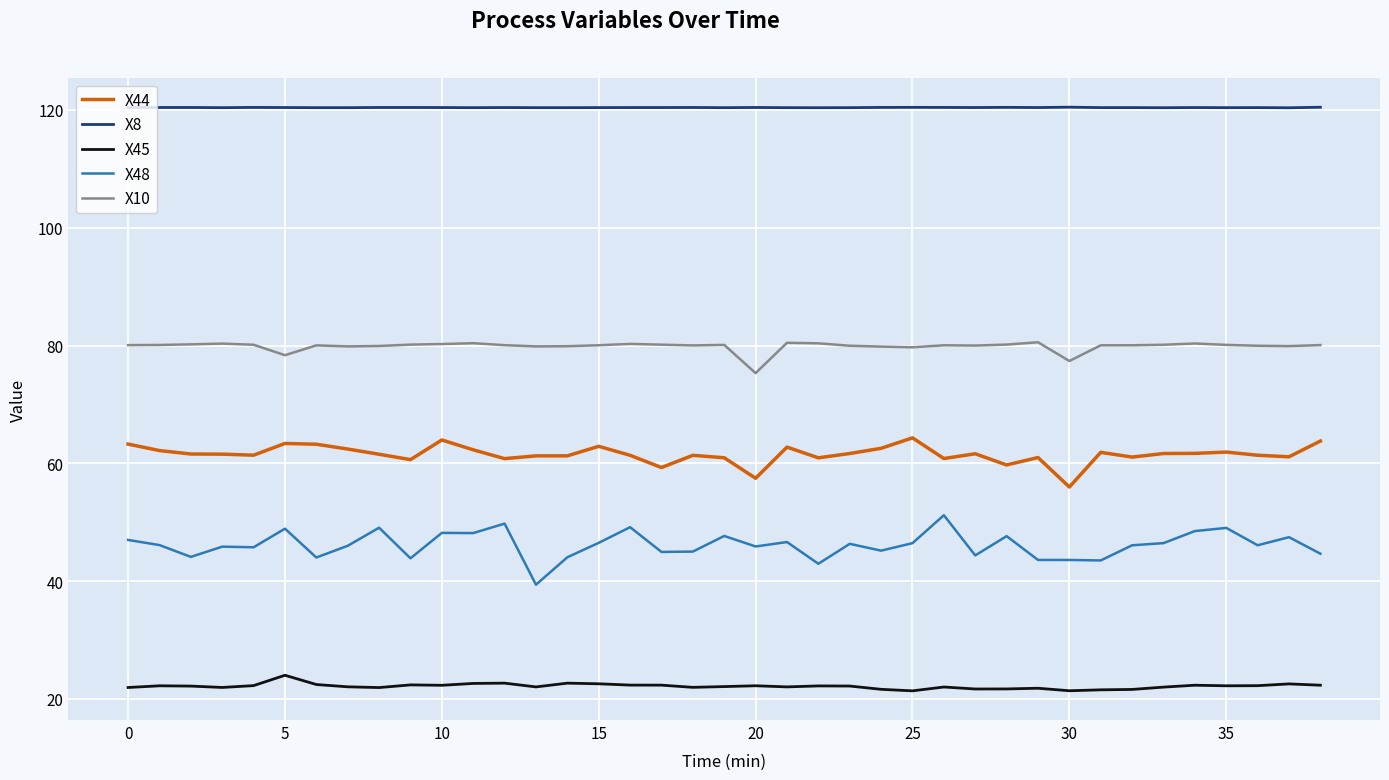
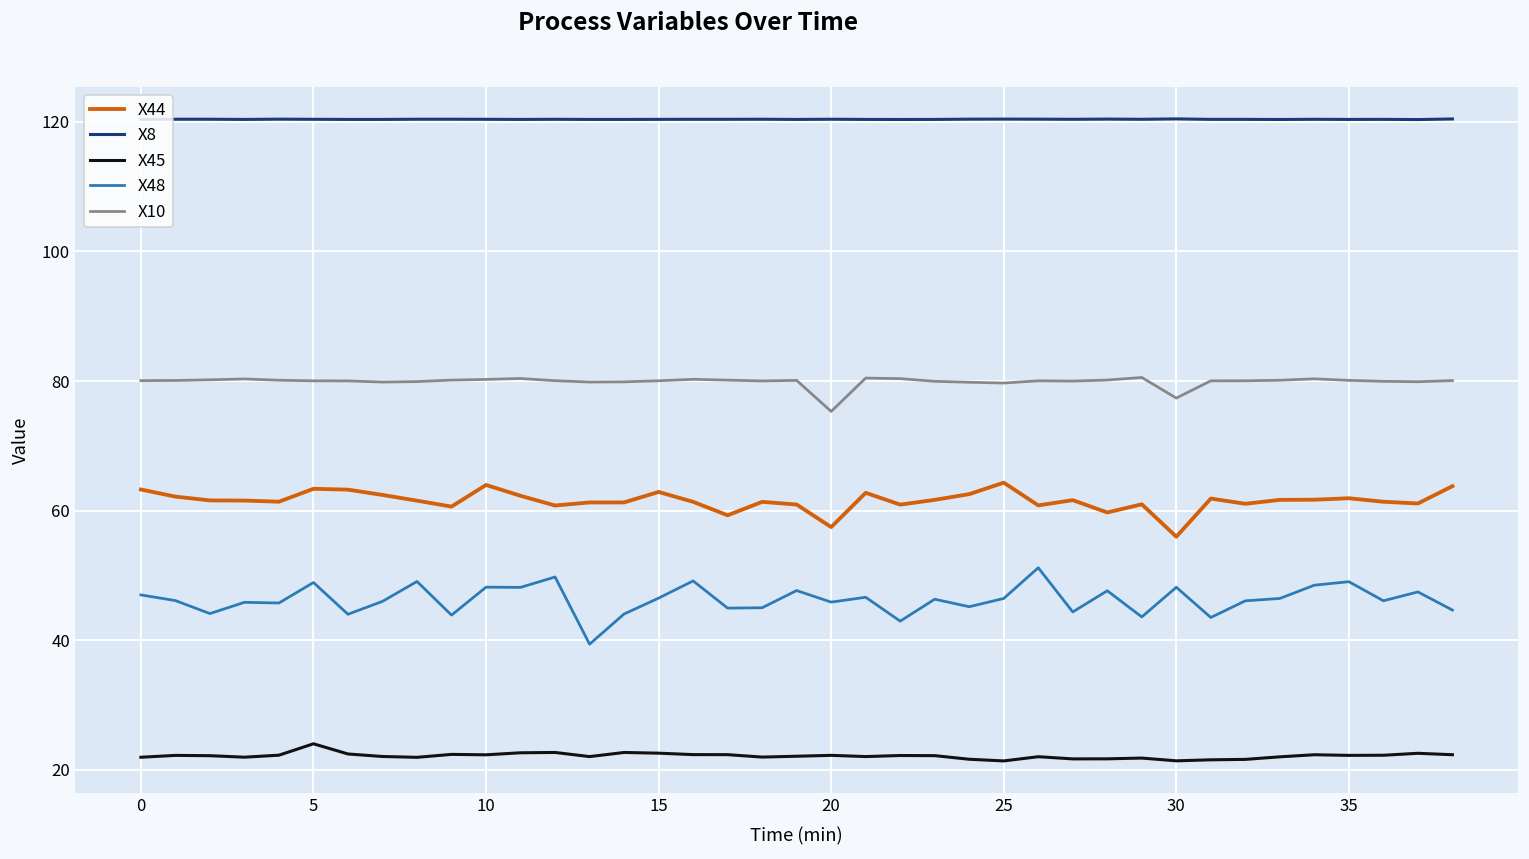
  {
    "X44": {
      "0": 63,
      "5": 63,
      "10": 64,
      "15": 63,
      "20": 57,
      "25": 64,
      "30": 56,
      "35": 62
    },
    "X8": {
      "5": 120,
      "10": 120,
      "15": 120,
      "20": 120,
      "25": 120,
      "30": 120,
      "35": 120
    },
    "X45": {
      "0": 22,
      "5": 24,
      "10": 22,
      "15": 23,
      "20": 22,
      "25": 21,
      "30": 21,
      "35": 22
    },
    "X48": {
      "0": 47,
      "5": 49,
      "10": 48,
      "15": 47,
      "20": 46,
      "25": 46,
-     "30": 44,
+     "30": 48,
      "35": 49
    },
    "X10": {
      "0": 80,
-     "5": 78,
+     "5": 80,
      "10": 80,
      "15": 80,
      "20": 75,
      "25": 80,
      "30": 77,
      "35": 80
    }
  }
